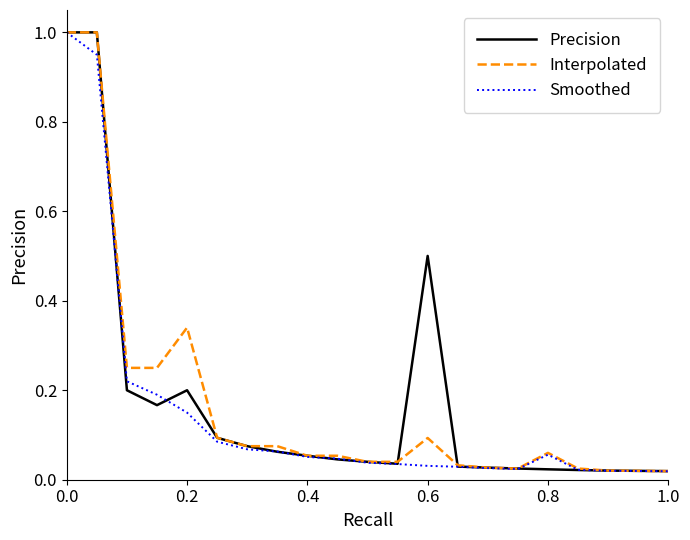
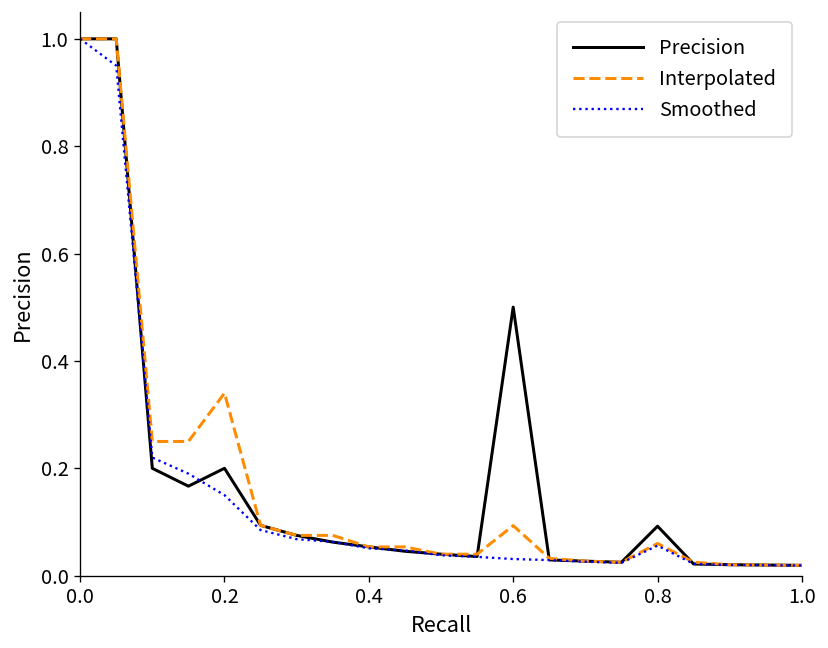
  {
    "Precision": {
      "0.2": 0.20,
      "0.6": 0.50,
-     "0.8": 0.02
+     "0.8": 0.09
    },
    "Interpolated": {
      "0.2": 0.34,
      "0.6": 0.09
    },
    "Smoothed": {
      "0.2": 0.15,
      "0.6": 0.03
    }
  }
